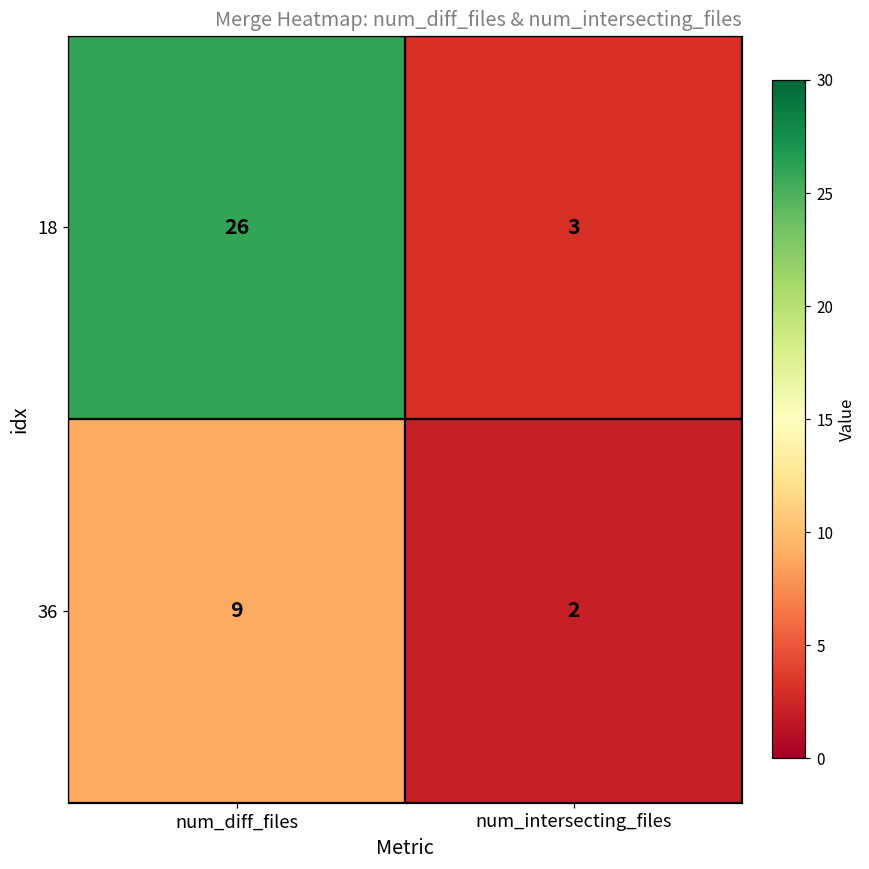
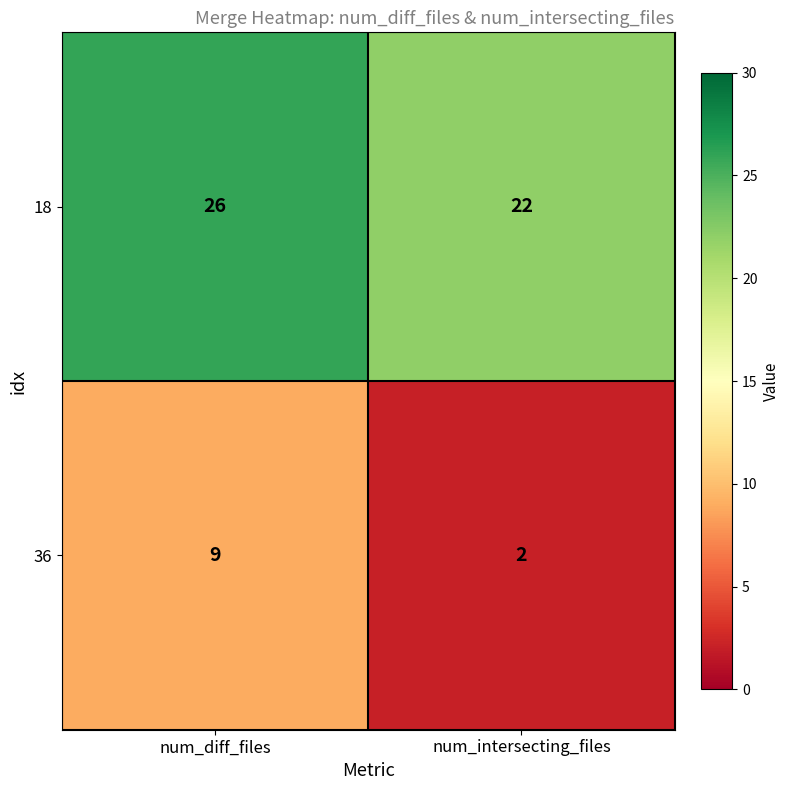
  {
    "18": {
      "num_diff_files": 26,
-     "num_intersecting_files": 3
+     "num_intersecting_files": 22
    },
    "36": {
      "num_diff_files": 9,
      "num_intersecting_files": 2
    }
  }
